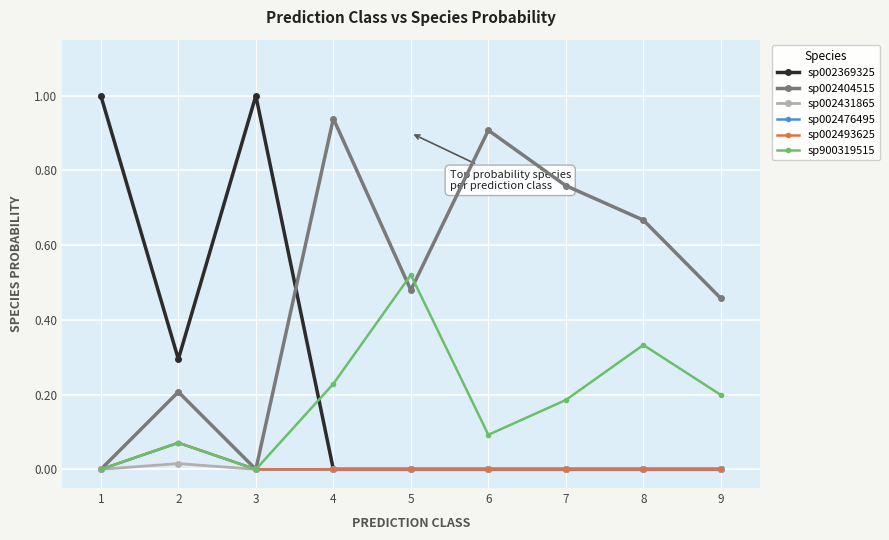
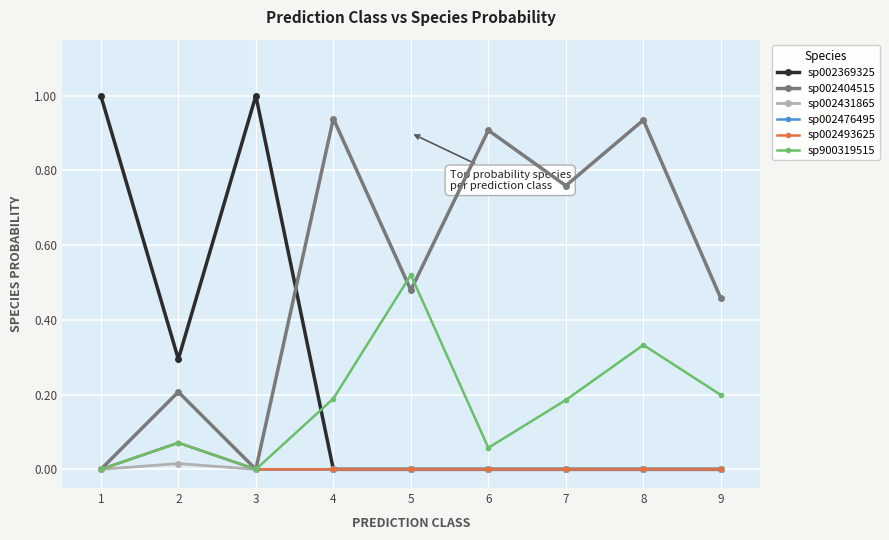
  {
    "sp002369325": {
      "1": 1.00,
      "2": 0.30,
      "3": 1.00
    },
    "sp002404515": {
      "2": 0.21,
      "4": 0.94,
      "5": 0.48,
      "6": 0.91,
-     "8": 0.67,
+     "8": 0.93,
      "9": 0.46
    },
    "sp002431865": {
      "2": 0.02
    },
    "sp900319515": {
-     "4": 0.23,
+     "4": 0.19,
      "5": 0.52,
-     "6": 0.09,
+     "6": 0.06,
      "7": 0.19,
      "8": 0.33,
      "9": 0.20
    }
  }
